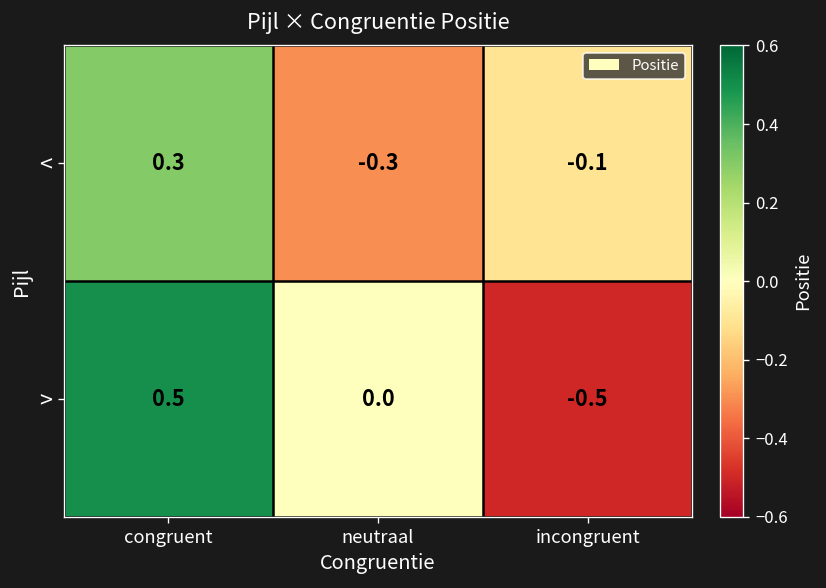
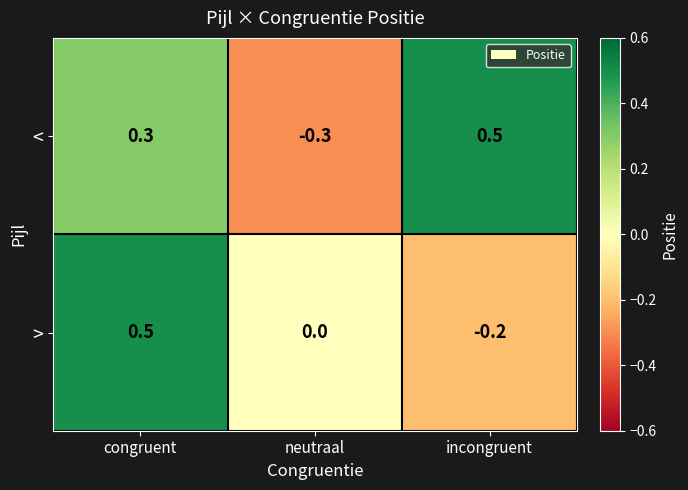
  {
    "<": {
      "congruent": 0.3,
      "neutraal": -0.3,
-     "incongruent": -0.1
+     "incongruent": 0.5
    },
    ">": {
      "congruent": 0.5,
      "neutraal": 0.0,
-     "incongruent": -0.5
+     "incongruent": -0.2
    }
  }
